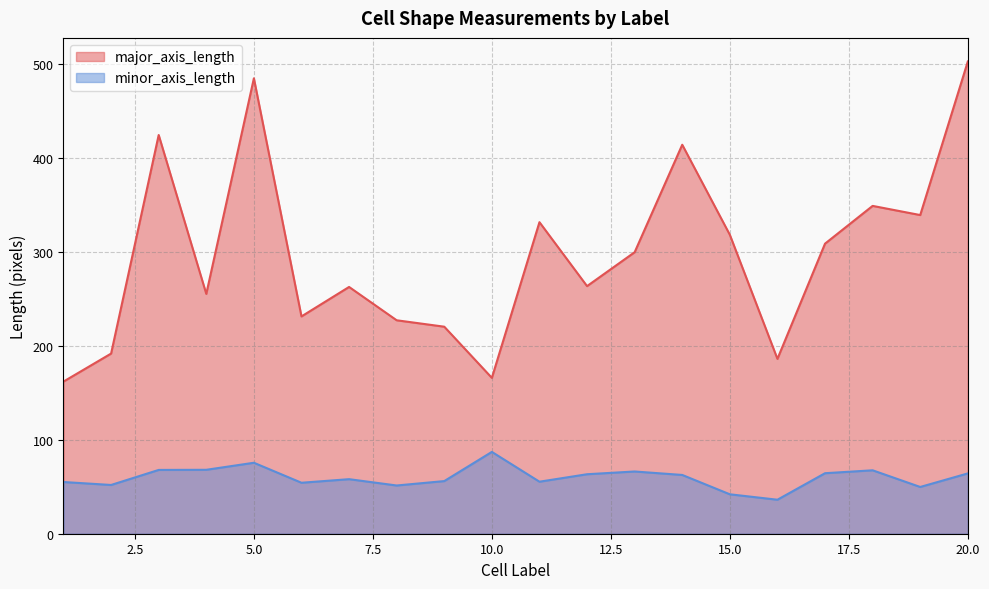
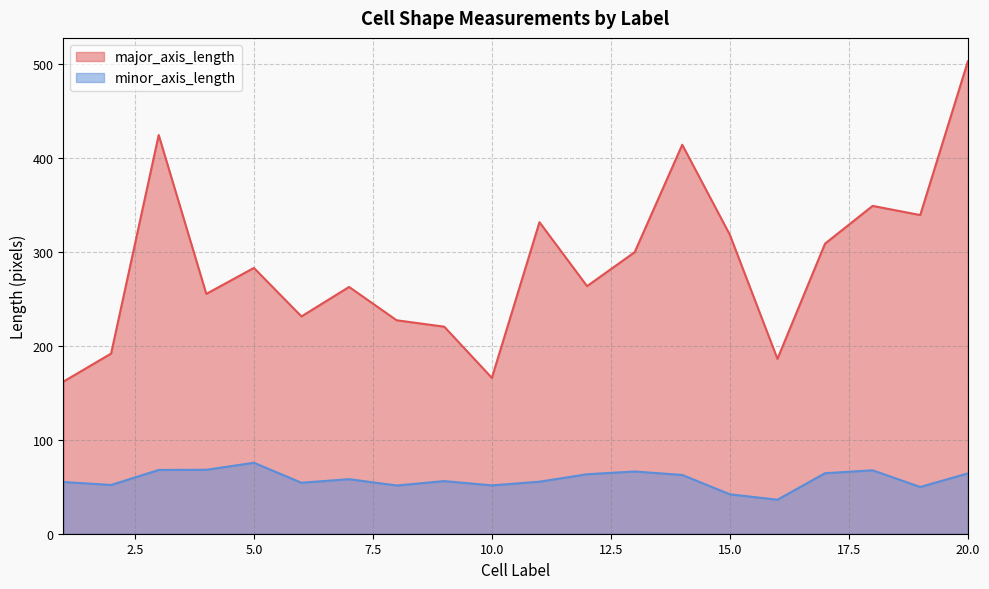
  {
    "major_axis_length": {
-     "5.0": 480,
+     "5.0": 280,
      "10.0": 170,
      "15.0": 320,
      "20.0": 500
    },
    "minor_axis_length": {
      "5.0": 80,
-     "10.0": 90,
+     "10.0": 50,
      "15.0": 40,
      "20.0": 60
    }
  }
